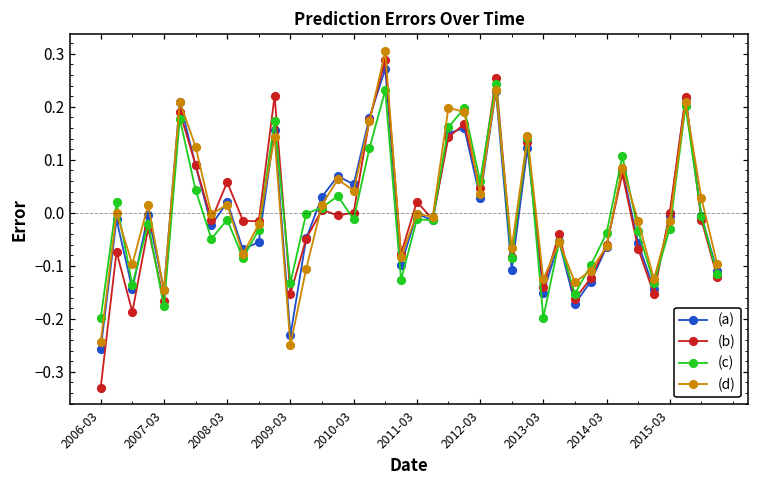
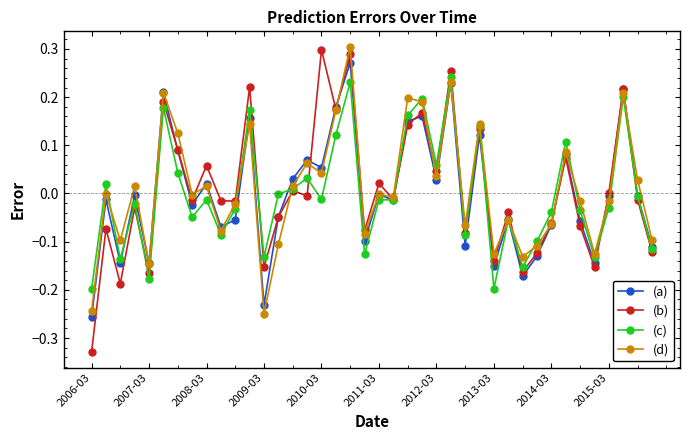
  {
    "(a)": {
      "2006-03": -0.26,
      "2009-03": -0.23,
      "2010-03": 0.05,
      "2012-03": 0.03,
      "2013-03": -0.15,
      "2015-03": -0.01
    },
    "(b)": {
      "2006-03": -0.33,
      "2007-03": -0.17,
      "2008-03": 0.06,
      "2009-03": -0.15,
-     "2010-03": 0.00,
+     "2010-03": 0.30,
      "2011-03": 0.02,
      "2012-03": 0.05,
      "2013-03": -0.14,
      "2015-03": 0.00
    },
    "(c)": {
      "2006-03": -0.20,
      "2007-03": -0.18,
      "2008-03": -0.01,
      "2009-03": -0.13,
      "2010-03": -0.01,
      "2011-03": -0.01,
      "2012-03": 0.06,
      "2013-03": -0.20,
      "2014-03": -0.04,
      "2015-03": -0.03
    },
    "(d)": {
      "2006-03": -0.24,
      "2009-03": -0.25,
      "2010-03": 0.04,
      "2012-03": 0.04,
      "2013-03": -0.13,
      "2015-03": -0.02
    }
  }
